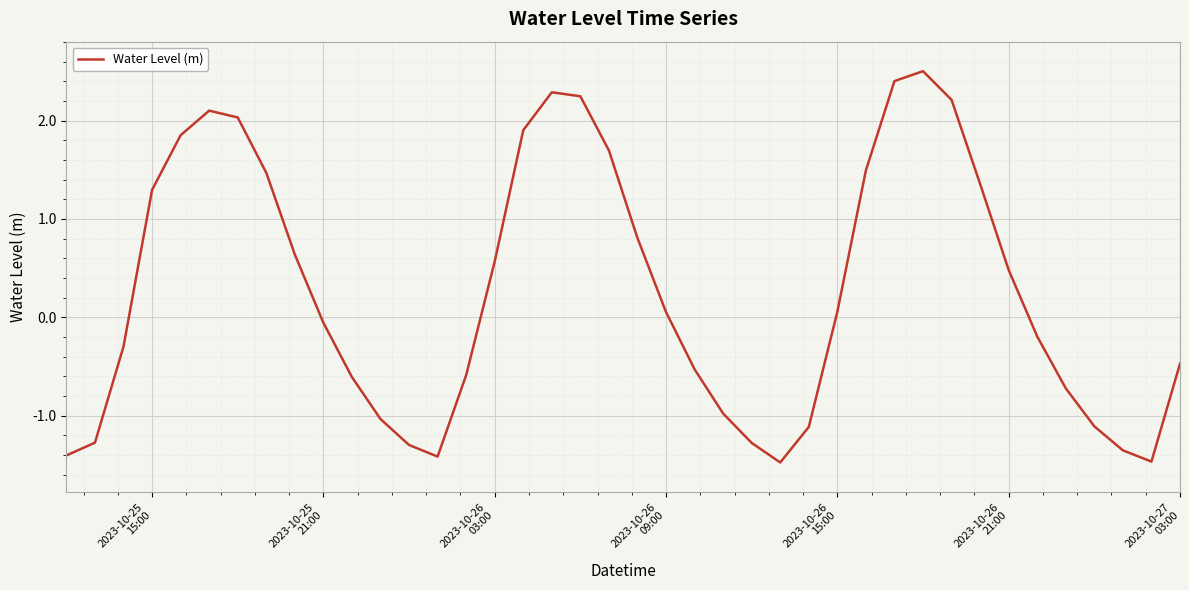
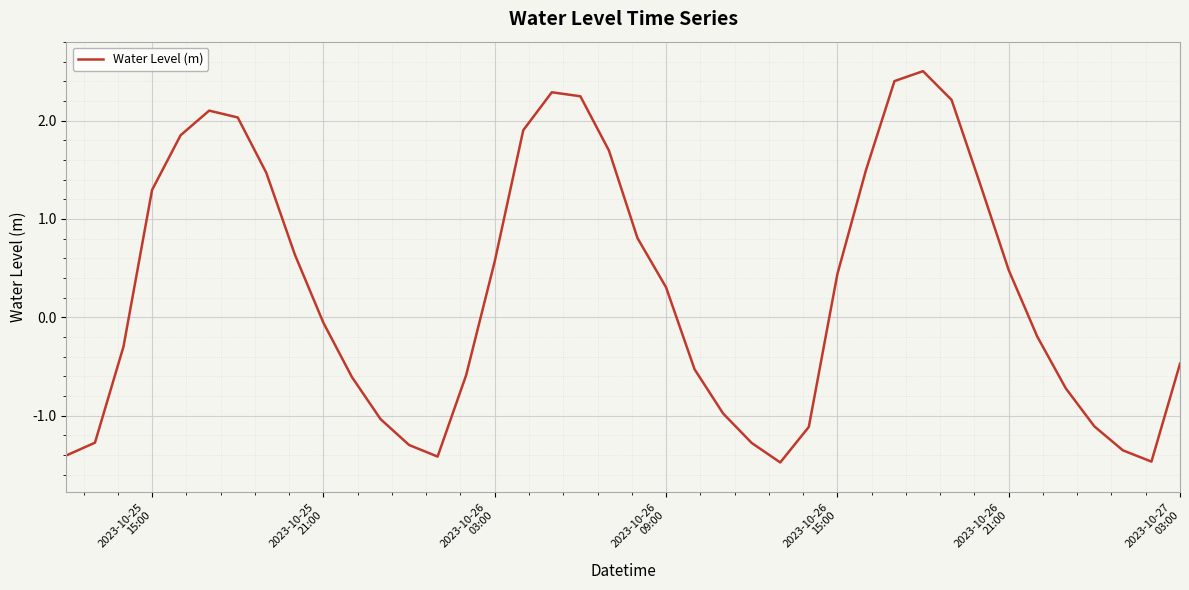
  {
    "2023-10-25 15:00": 1.3,
    "2023-10-25 21:00": -0.1,
    "2023-10-26 03:00": 0.6,
-   "2023-10-26 09:00": 0.1,
-   "2023-10-26 15:00": 0.1,
+   "2023-10-26 09:00": 0.3,
+   "2023-10-26 15:00": 0.4,
    "2023-10-26 21:00": 0.5,
    "2023-10-27 03:00": -0.5
  }
